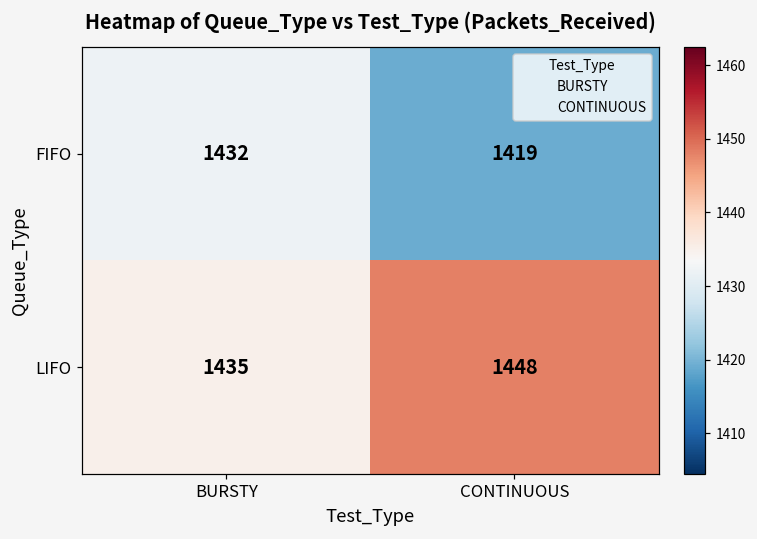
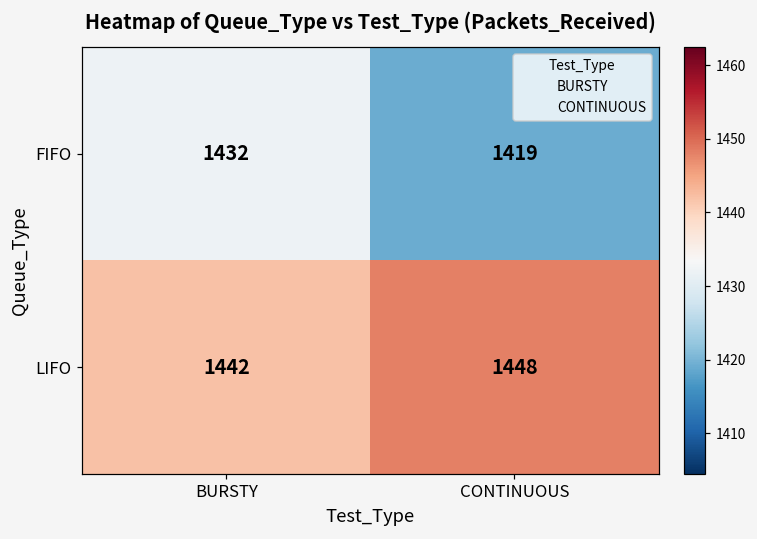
  {
    "FIFO": {
      "BURSTY": 1432,
      "CONTINUOUS": 1419
    },
    "LIFO": {
-     "BURSTY": 1435,
+     "BURSTY": 1442,
      "CONTINUOUS": 1448
    }
  }
